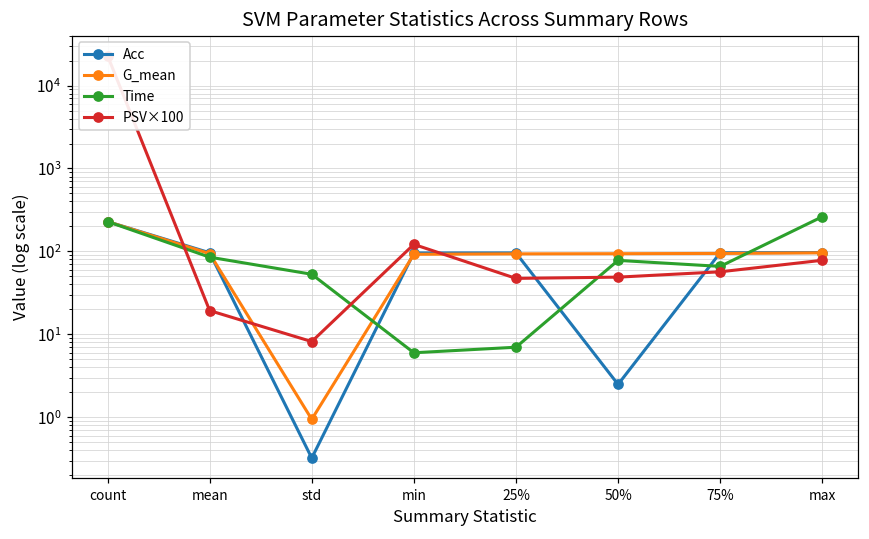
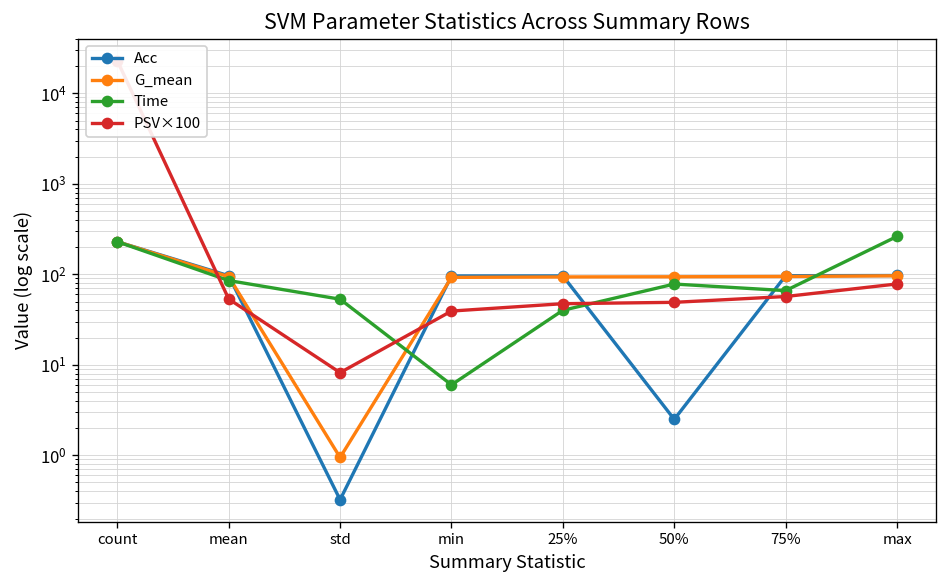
  {
    "Acc": {
      "std": 0.32,
      "50%": 2.5
    },
    "G_mean": {
      "std": 1,
      "50%": 90
    },
    "Time": {
      "mean": 90,
      "std": 50,
      "min": 6,
-     "25%": 7,
+     "25%": 40,
      "50%": 80,
      "75%": 70,
      "max": 260
    },
    "PSV×100": {
-     "mean": 19,
+     "mean": 50,
      "std": 8,
-     "min": 120,
+     "min": 40,
      "25%": 50,
      "50%": 50,
      "75%": 60,
      "max": 80
    }
  }
